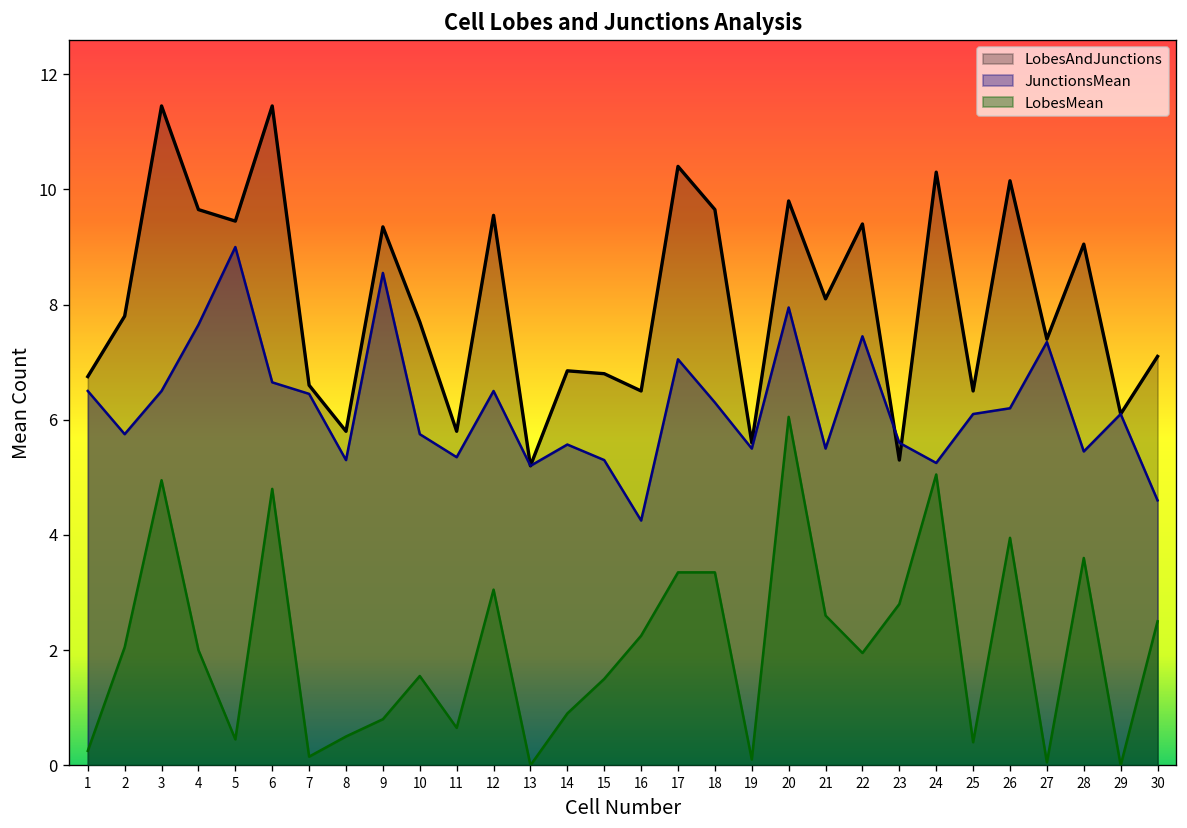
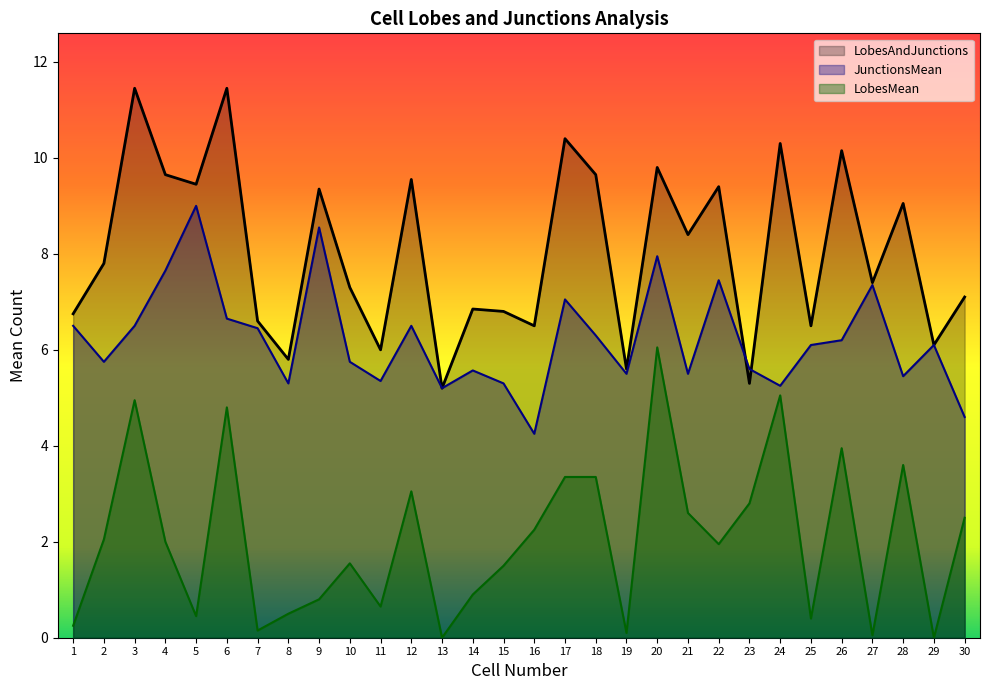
  {
    "LobesAndJunctions": {
      "1": 6.8,
      "2": 7.8,
      "3": 11.5,
      "4": 9.7,
      "5": 9.5,
      "6": 11.5,
      "7": 6.6,
      "8": 5.8,
      "9": 9.4,
-     "10": 7.7,
-     "11": 5.8,
+     "10": 7.3,
+     "11": 6.0,
      "12": 9.6,
      "14": 6.9,
      "15": 6.8,
      "16": 6.5,
      "17": 10.4,
      "18": 9.7,
      "19": 5.6,
      "20": 9.8,
-     "21": 8.1,
+     "21": 8.4,
      "22": 9.4,
      "23": 5.3,
      "24": 10.3,
      "25": 6.5,
      "26": 10.2,
      "28": 9.1,
      "30": 7.1
    },
    "JunctionsMean": {
      "1": 6.5,
      "2": 5.8,
      "3": 6.5,
      "4": 7.7,
      "5": 9.0,
      "6": 6.7,
      "7": 6.5,
      "8": 5.3,
      "9": 8.6,
      "10": 5.8,
      "11": 5.4,
      "12": 6.5,
      "14": 5.6,
      "15": 5.3,
      "16": 4.3,
      "17": 7.1,
      "18": 6.3,
      "19": 5.5,
      "20": 8.0,
      "21": 5.5,
      "22": 7.5,
      "23": 5.6,
      "24": 5.3,
      "25": 6.1,
      "26": 6.2,
      "28": 5.5,
      "30": 4.6
    },
    "LobesMean": {
      "1": 0.3,
      "2": 2.1,
      "3": 5.0,
      "4": 2.0,
      "5": 0.5,
      "6": 4.8,
      "7": 0.2,
      "8": 0.5,
      "9": 0.8,
      "10": 1.6,
      "11": 0.7,
      "12": 3.1,
      "13": 0.0,
      "14": 0.9,
      "15": 1.5,
      "16": 2.3,
      "17": 3.4,
      "18": 3.4,
      "19": 0.1,
      "20": 6.1,
      "21": 2.6,
      "22": 2.0,
      "23": 2.8,
      "24": 5.1,
      "25": 0.4,
      "26": 4.0,
      "27": 0.1,
      "28": 3.6,
      "29": 0.0,
      "30": 2.5
    }
  }
